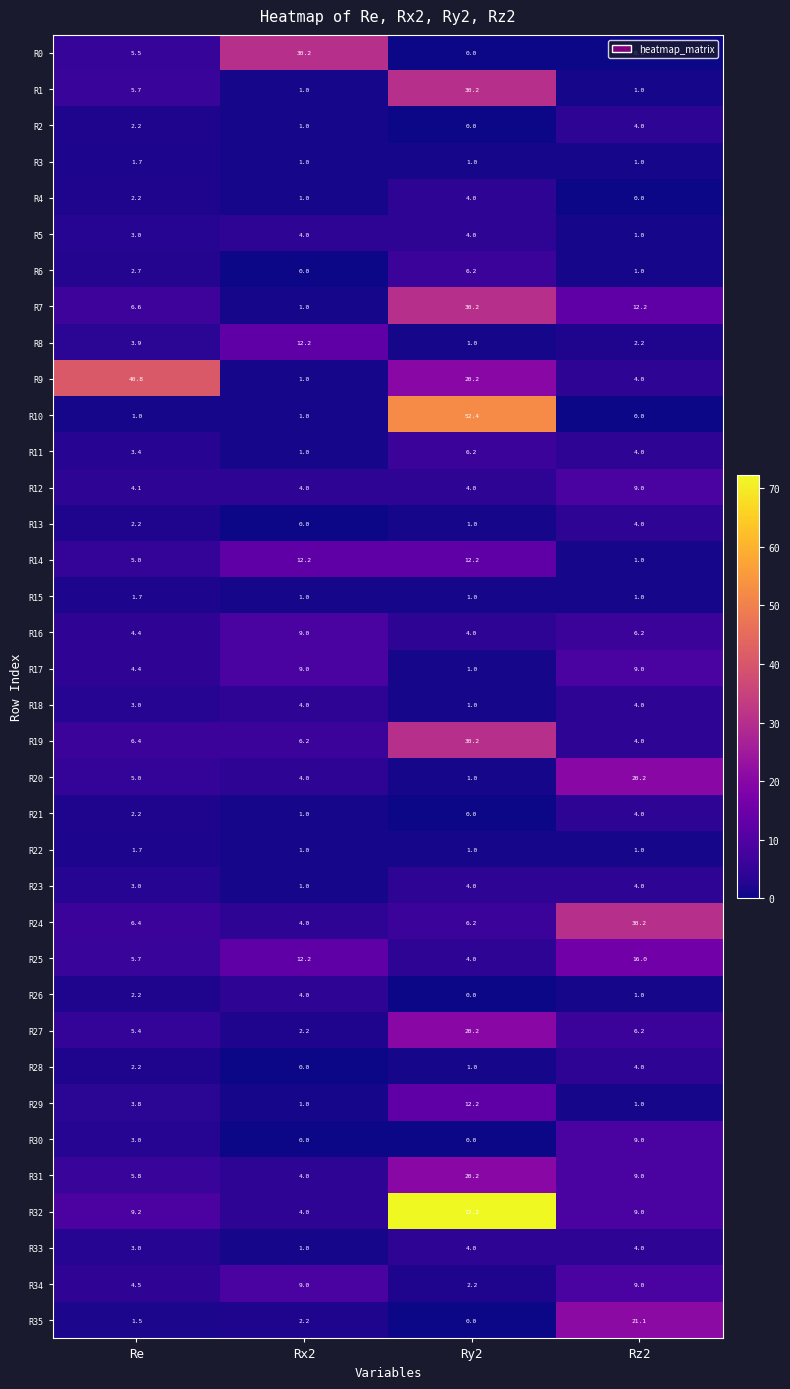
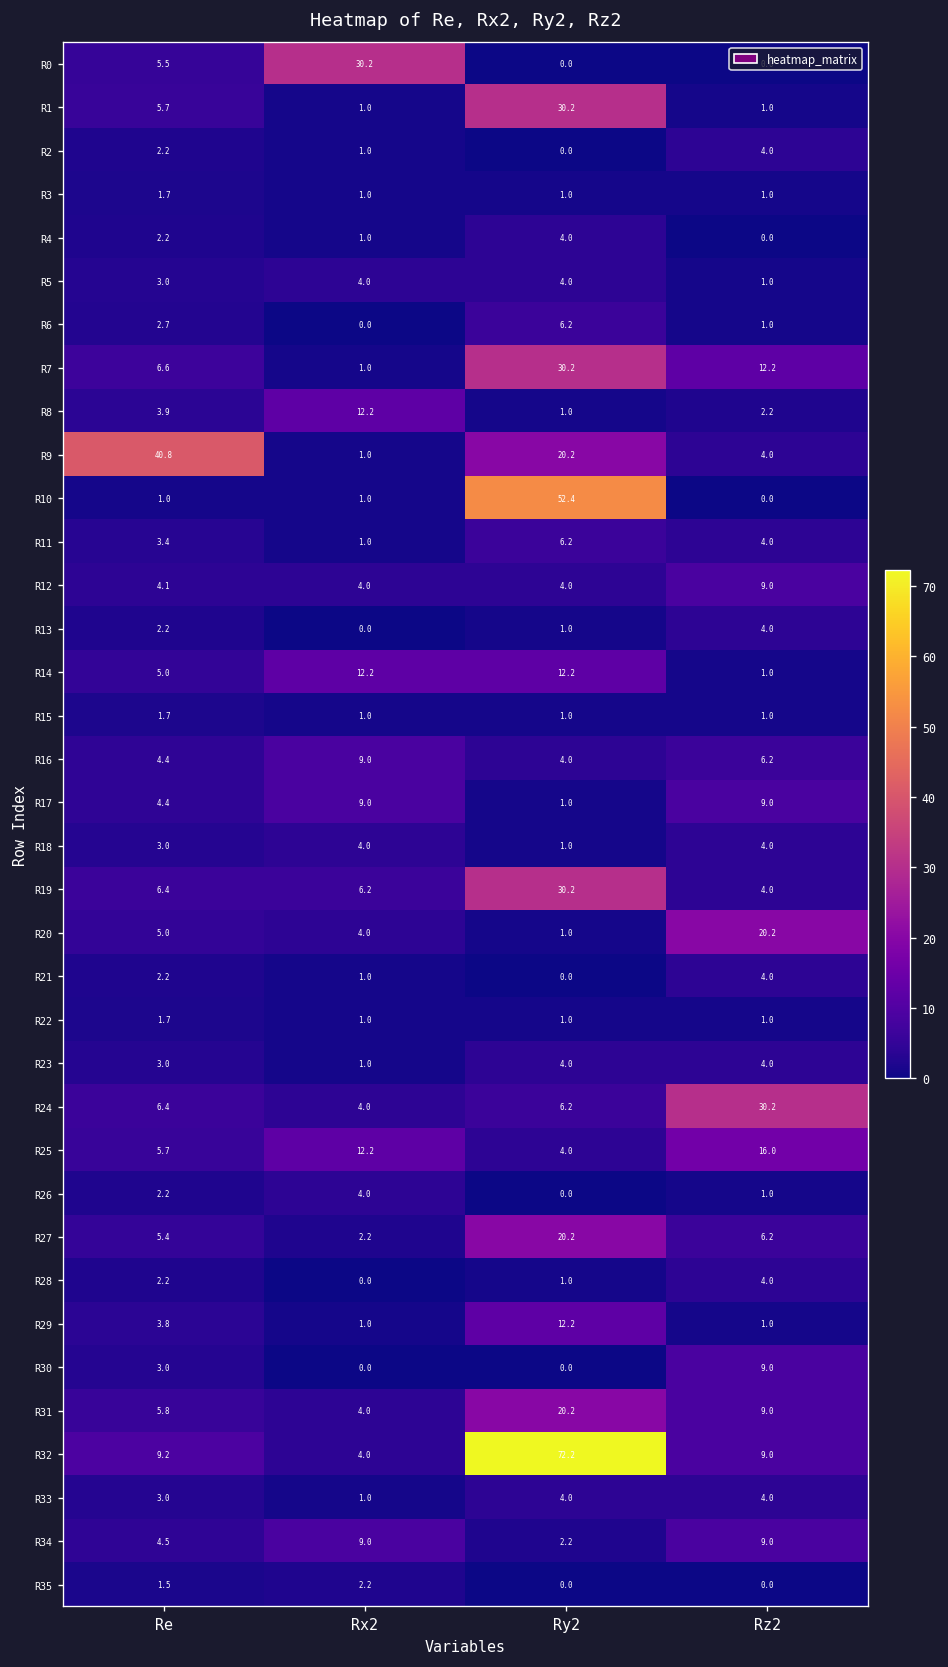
  {
    "R0": {
      "Re": 5.5,
      "Rx2": 30.2,
      "Ry2": 0.0
    },
    "R1": {
      "Re": 5.7,
      "Rx2": 1.0,
      "Ry2": 30.2,
      "Rz2": 1.0
    },
    "R2": {
      "Re": 2.2,
      "Rx2": 1.0,
      "Ry2": 0.0,
      "Rz2": 4.0
    },
    "R3": {
      "Re": 1.7,
      "Rx2": 1.0,
      "Ry2": 1.0,
      "Rz2": 1.0
    },
    "R4": {
      "Re": 2.2,
      "Rx2": 1.0,
      "Ry2": 4.0,
      "Rz2": 0.0
    },
    "R5": {
      "Re": 3.0,
      "Rx2": 4.0,
      "Ry2": 4.0,
      "Rz2": 1.0
    },
    "R6": {
      "Re": 2.7,
      "Rx2": 0.0,
      "Ry2": 6.2,
      "Rz2": 1.0
    },
    "R7": {
      "Re": 6.6,
      "Rx2": 1.0,
      "Ry2": 30.2,
      "Rz2": 12.2
    },
    "R8": {
      "Re": 3.9,
      "Rx2": 12.2,
      "Ry2": 1.0,
      "Rz2": 2.2
    },
    "R9": {
      "Re": 40.8,
      "Rx2": 1.0,
      "Ry2": 20.2,
      "Rz2": 4.0
    },
    "R10": {
      "Re": 1.0,
      "Rx2": 1.0,
      "Ry2": 52.4,
      "Rz2": 0.0
    },
    "R11": {
      "Re": 3.4,
      "Rx2": 1.0,
      "Ry2": 6.2,
      "Rz2": 4.0
    },
    "R12": {
      "Re": 4.1,
      "Rx2": 4.0,
      "Ry2": 4.0,
      "Rz2": 9.0
    },
    "R13": {
      "Re": 2.2,
      "Rx2": 0.0,
      "Ry2": 1.0,
      "Rz2": 4.0
    },
    "R14": {
      "Re": 5.0,
      "Rx2": 12.2,
      "Ry2": 12.2,
      "Rz2": 1.0
    },
    "R15": {
      "Re": 1.7,
      "Rx2": 1.0,
      "Ry2": 1.0,
      "Rz2": 1.0
    },
    "R16": {
      "Re": 4.4,
      "Rx2": 9.0,
      "Ry2": 4.0,
      "Rz2": 6.2
    },
    "R17": {
      "Re": 4.4,
      "Rx2": 9.0,
      "Ry2": 1.0,
      "Rz2": 9.0
    },
    "R18": {
      "Re": 3.0,
      "Rx2": 4.0,
      "Ry2": 1.0,
      "Rz2": 4.0
    },
    "R19": {
      "Re": 6.4,
      "Rx2": 6.2,
      "Ry2": 30.2,
      "Rz2": 4.0
    },
    "R20": {
      "Re": 5.0,
      "Rx2": 4.0,
      "Ry2": 1.0,
      "Rz2": 20.2
    },
    "R21": {
      "Re": 2.2,
      "Rx2": 1.0,
      "Ry2": 0.0,
      "Rz2": 4.0
    },
    "R22": {
      "Re": 1.7,
      "Rx2": 1.0,
      "Ry2": 1.0,
      "Rz2": 1.0
    },
    "R23": {
      "Re": 3.0,
      "Rx2": 1.0,
      "Ry2": 4.0,
      "Rz2": 4.0
    },
    "R24": {
      "Re": 6.4,
      "Rx2": 4.0,
      "Ry2": 6.2,
      "Rz2": 30.2
    },
    "R25": {
      "Re": 5.7,
      "Rx2": 12.2,
      "Ry2": 4.0,
      "Rz2": 16.0
    },
    "R26": {
      "Re": 2.2,
      "Rx2": 4.0,
      "Ry2": 0.0,
      "Rz2": 1.0
    },
    "R27": {
      "Re": 5.4,
      "Rx2": 2.2,
      "Ry2": 20.2,
      "Rz2": 6.2
    },
    "R28": {
      "Re": 2.2,
      "Rx2": 0.0,
      "Ry2": 1.0,
      "Rz2": 4.0
    },
    "R29": {
      "Re": 3.8,
      "Rx2": 1.0,
      "Ry2": 12.2,
      "Rz2": 1.0
    },
    "R30": {
      "Re": 3.0,
      "Rx2": 0.0,
      "Ry2": 0.0,
      "Rz2": 9.0
    },
    "R31": {
      "Re": 5.8,
      "Rx2": 4.0,
      "Ry2": 20.2,
      "Rz2": 9.0
    },
    "R32": {
      "Re": 9.2,
      "Rx2": 4.0,
      "Ry2": 72.2,
      "Rz2": 9.0
    },
    "R33": {
      "Re": 3.0,
      "Rx2": 1.0,
      "Ry2": 4.0,
      "Rz2": 4.0
    },
    "R34": {
      "Re": 4.5,
      "Rx2": 9.0,
      "Ry2": 2.2,
      "Rz2": 9.0
    },
    "R35": {
      "Re": 1.5,
      "Rx2": 2.2,
      "Ry2": 0.0,
-     "Rz2": 21.1
+     "Rz2": 0.0
    }
  }
